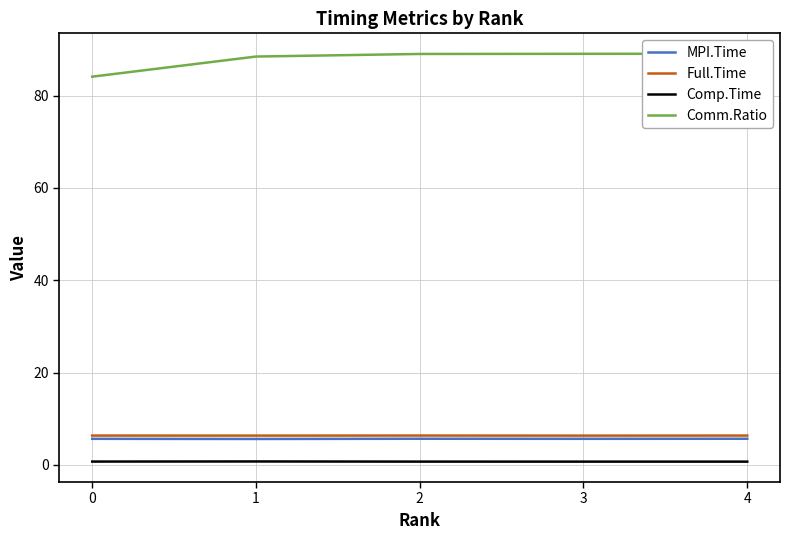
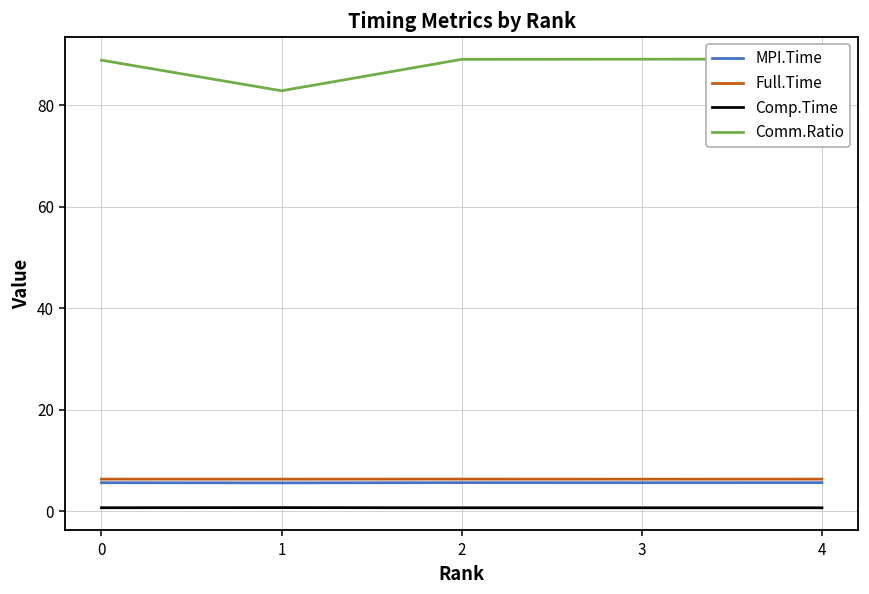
  {
    "MPI.Time": {
      "0": 6,
      "1": 6,
      "2": 6,
      "3": 6,
      "4": 6
    },
    "Full.Time": {
      "0": 6,
      "1": 6,
      "2": 6,
      "3": 6,
      "4": 6
    },
    "Comp.Time": {
      "0": 1,
      "1": 1,
      "2": 1,
      "3": 1,
      "4": 1
    },
    "Comm.Ratio": {
-     "0": 84,
-     "1": 88,
+     "0": 89,
+     "1": 83,
      "2": 89,
      "3": 89
    }
  }
